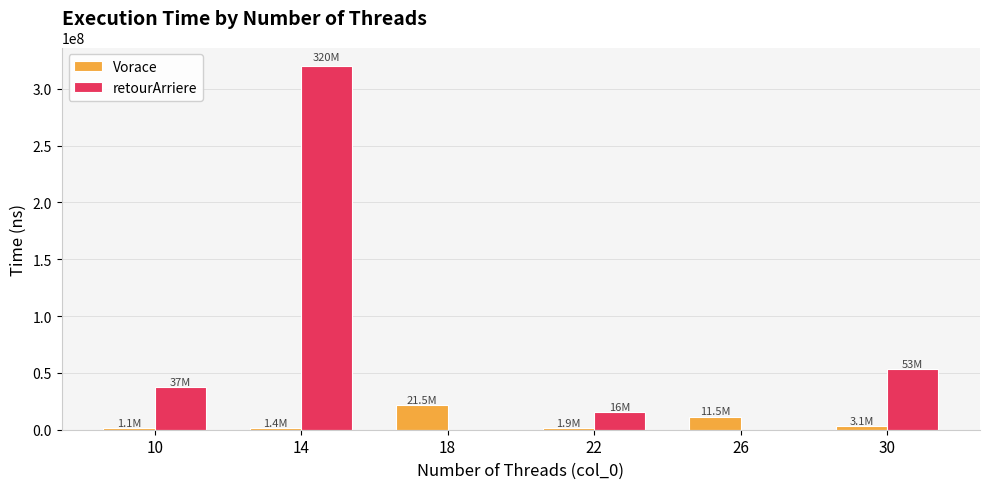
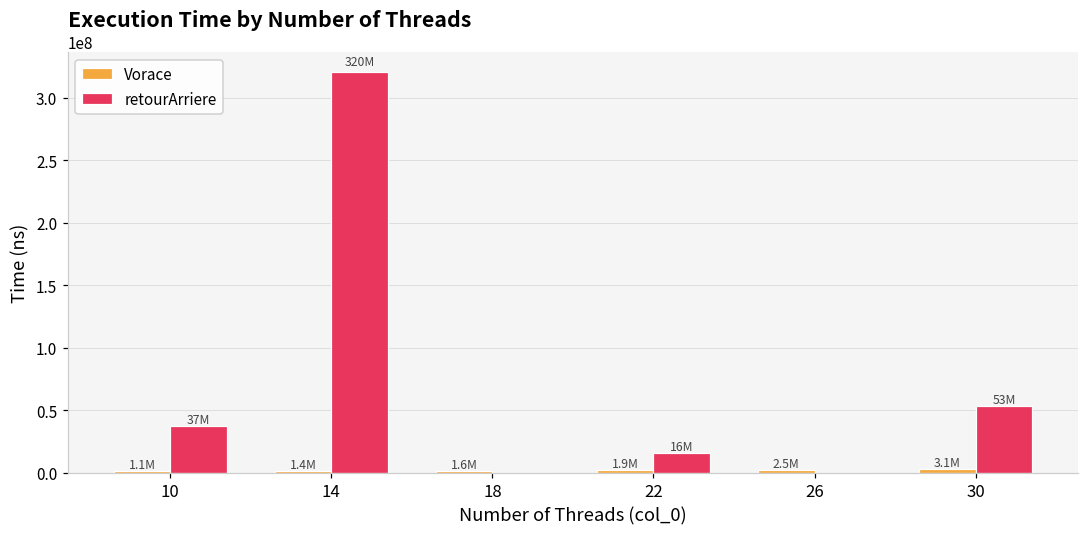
  {
    "Vorace": {
      "10": "1.1M",
      "14": "1.4M",
-     "18": "21.5M",
+     "18": "1.6M",
      "22": "1.9M",
-     "26": "11.5M",
+     "26": "2.5M",
      "30": "3.1M"
    },
    "retourArriere": {
      "10": "37M",
      "14": "320M",
      "22": "16M",
      "30": "53M"
    }
  }
